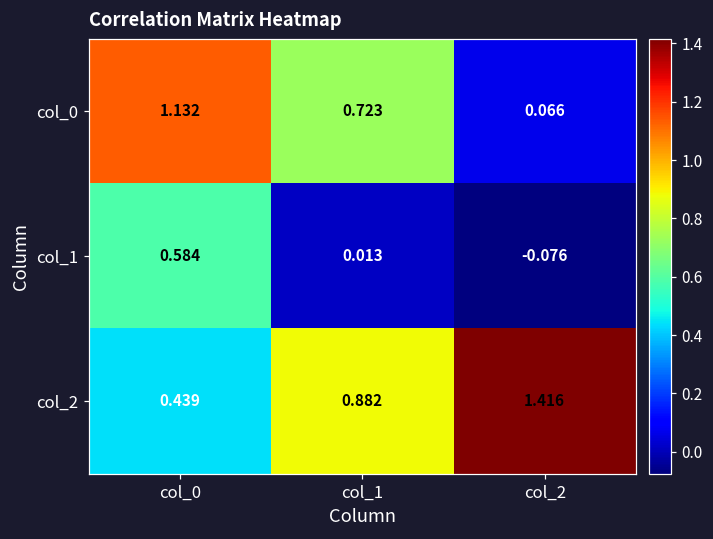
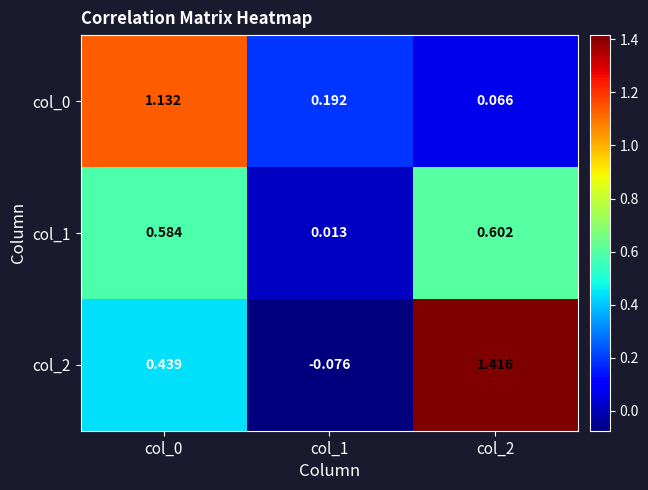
  {
    "col_0": {
      "col_0": 1.132,
-     "col_1": 0.723,
+     "col_1": 0.192,
      "col_2": 0.066
    },
    "col_1": {
      "col_0": 0.584,
      "col_1": 0.013,
-     "col_2": -0.076
+     "col_2": 0.602
    },
    "col_2": {
      "col_0": 0.439,
-     "col_1": 0.882,
+     "col_1": -0.076,
      "col_2": 1.416
    }
  }
